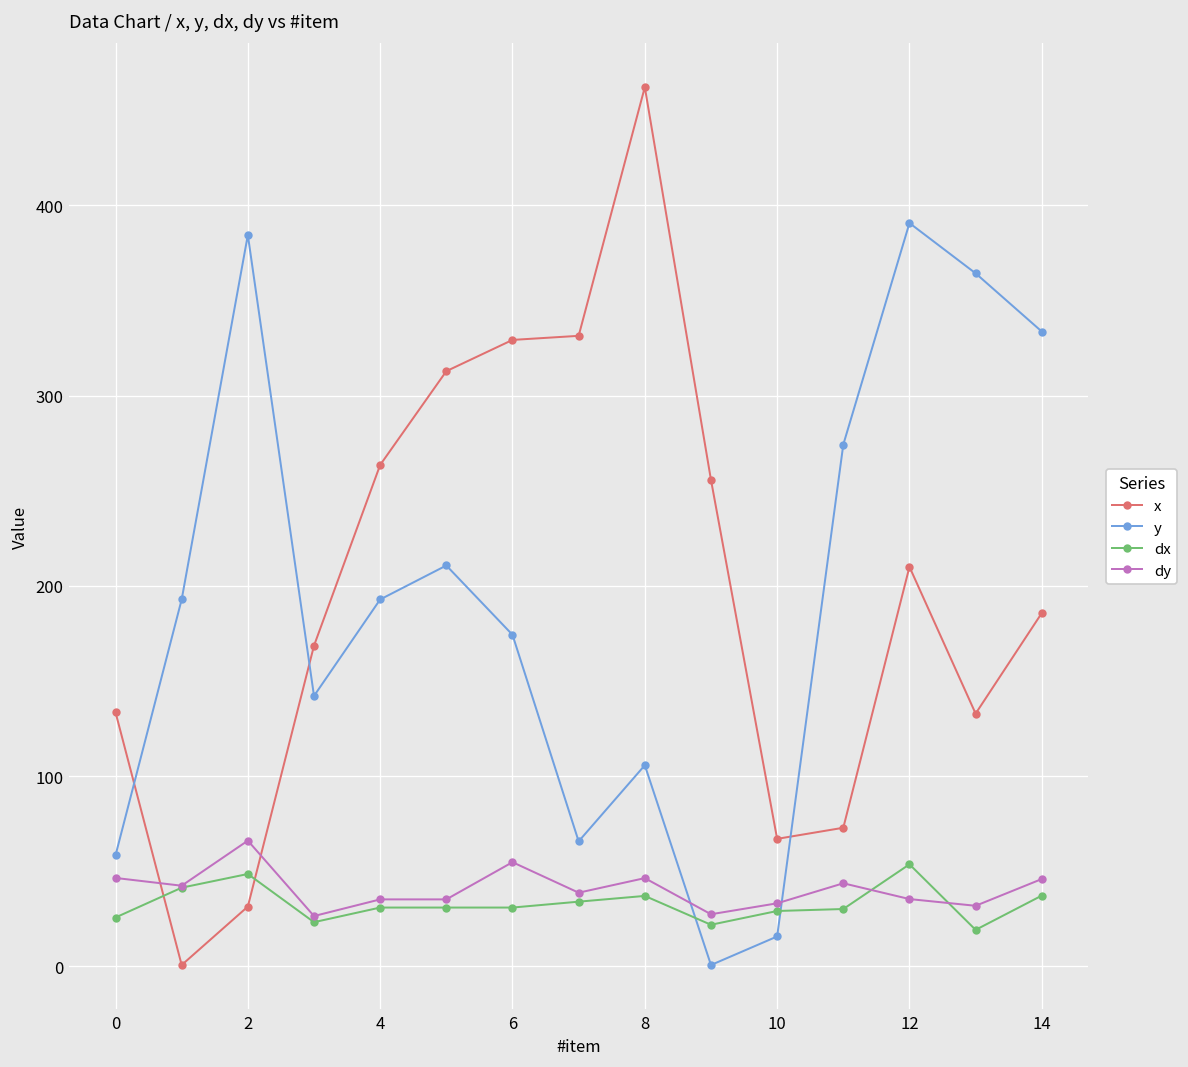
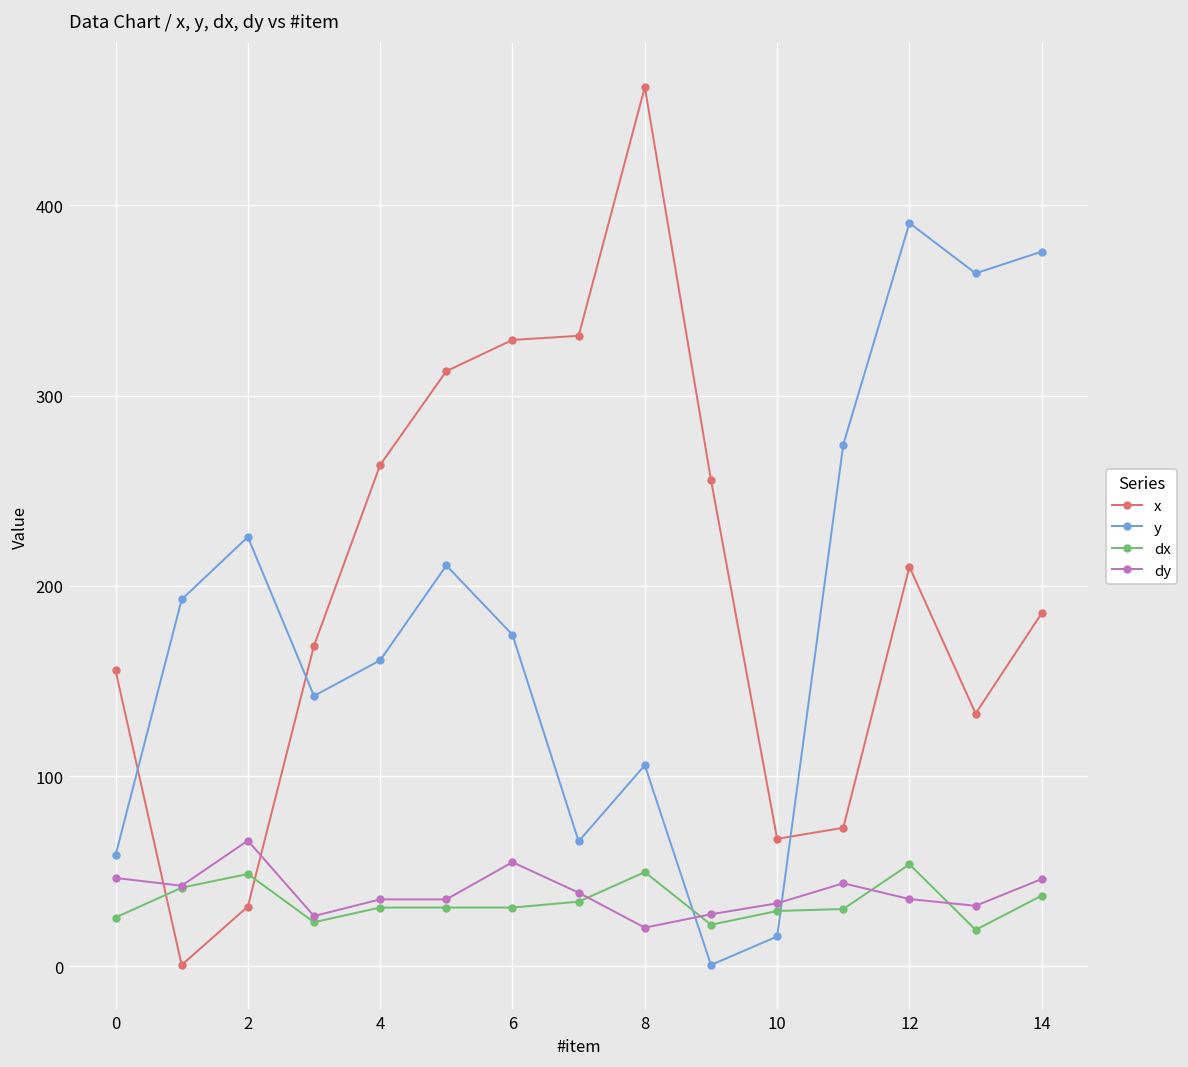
  {
    "x": {
-     "0": 134,
+     "0": 156,
      "2": 31,
      "4": 264,
      "6": 329,
      "8": 462,
      "10": 67,
      "12": 210,
      "14": 186
    },
    "y": {
      "0": 58,
-     "2": 384,
-     "4": 193,
+     "2": 226,
+     "4": 161,
      "6": 174,
      "8": 106,
      "10": 16,
      "12": 391,
-     "14": 334
+     "14": 376
    },
    "dx": {
      "0": 26,
      "2": 49,
      "4": 31,
      "6": 31,
-     "8": 37,
+     "8": 50,
      "10": 29,
      "12": 54,
      "14": 37
    },
    "dy": {
      "0": 46,
      "2": 66,
      "4": 35,
      "6": 55,
-     "8": 46,
+     "8": 20,
      "10": 33,
      "12": 35,
      "14": 46
    }
  }
